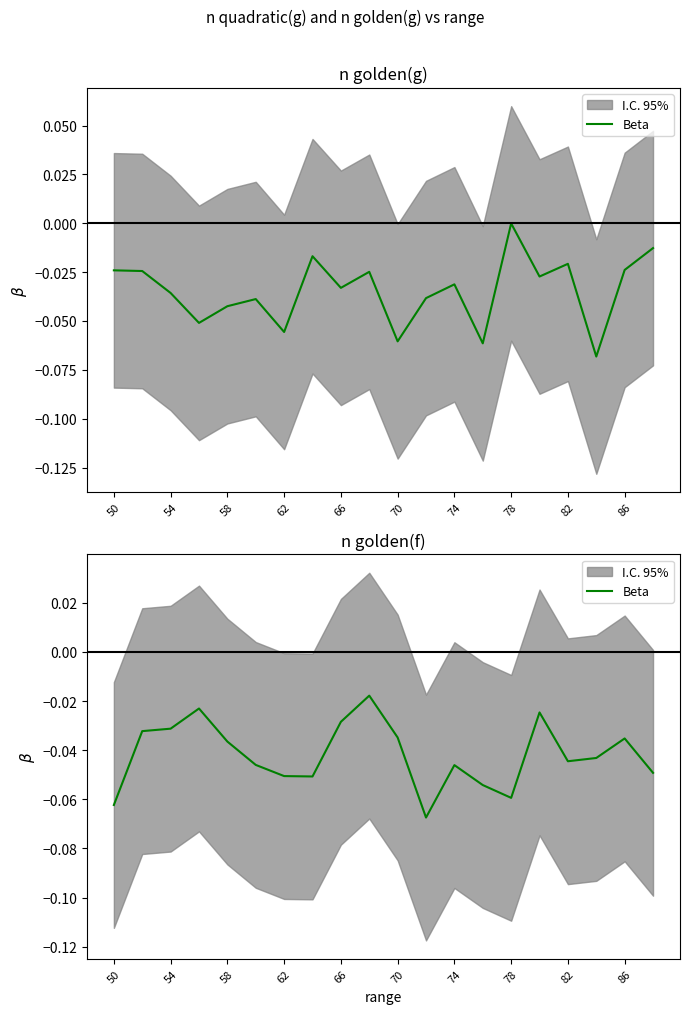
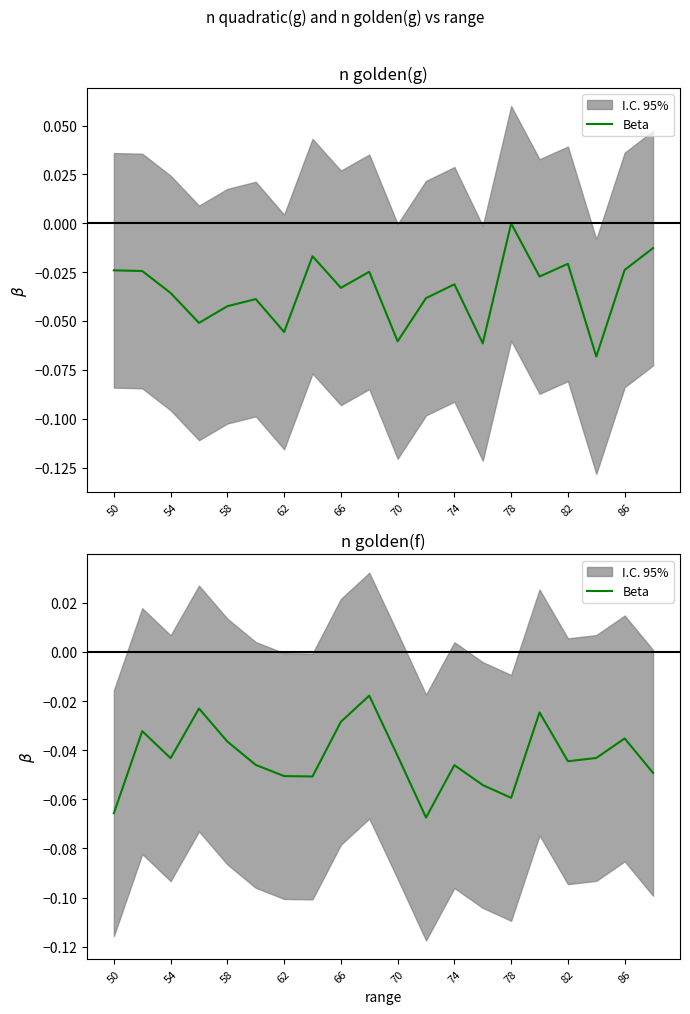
  {
    "n golden(g)": {
      "Beta": {
        "50": -0.024,
        "54": -0.036,
        "58": -0.042,
        "62": -0.056,
        "66": -0.033,
        "70": -0.060,
        "74": -0.031,
        "78": 0.000,
        "82": -0.021,
        "86": -0.024
      }
    },
    "n golden(f)": {
      "Beta": {
-       "50": -0.062,
-       "54": -0.031,
+       "50": -0.066,
+       "54": -0.043,
        "58": -0.037,
        "62": -0.051,
        "66": -0.028,
-       "70": -0.035,
+       "70": -0.042,
        "74": -0.046,
        "78": -0.059,
        "82": -0.045,
        "86": -0.035
      }
    }
  }
